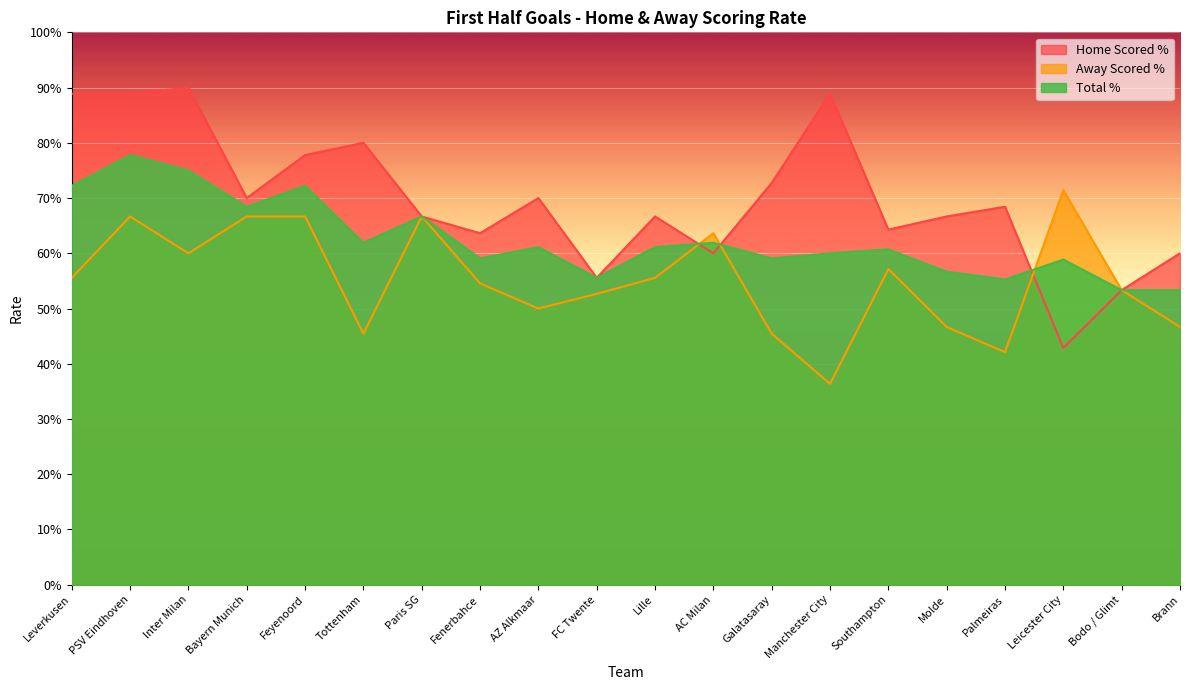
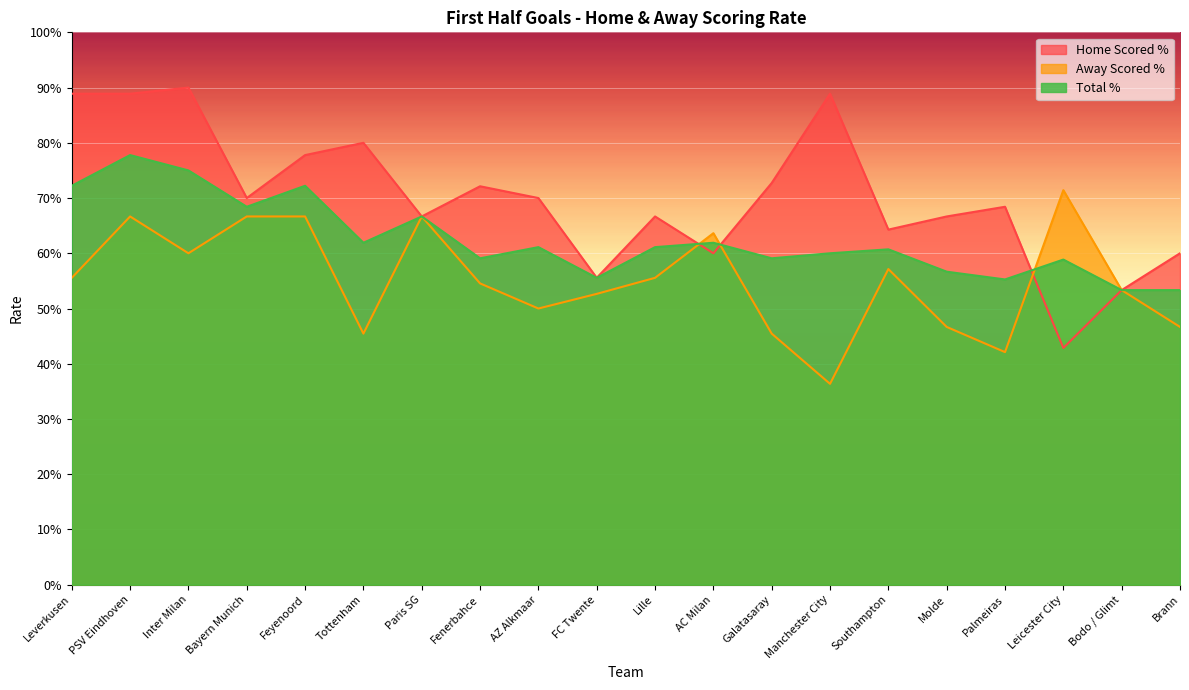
  {
    "Home Scored %": {
      "Leverkusen": "89%",
      "PSV Eindhoven": "89%",
      "Inter Milan": "90%",
      "Bayern Munich": "70%",
      "Feyenoord": "78%",
      "Tottenham": "80%",
-     "Fenerbahce": "64%",
+     "Fenerbahce": "72%",
      "AZ Alkmaar": "70%",
      "Lille": "67%",
      "AC Milan": "60%",
      "Galatasaray": "73%",
      "Manchester City": "89%",
      "Southampton": "64%",
      "Molde": "67%",
      "Palmeiras": "68%",
      "Leicester City": "43%",
      "Brann": "60%"
    },
    "Away Scored %": {
      "Leverkusen": "56%",
      "PSV Eindhoven": "67%",
      "Inter Milan": "60%",
      "Bayern Munich": "67%",
      "Feyenoord": "67%",
      "Tottenham": "45%",
      "Fenerbahce": "55%",
      "AZ Alkmaar": "50%",
      "FC Twente": "53%",
      "Lille": "56%",
      "AC Milan": "64%",
      "Galatasaray": "45%",
      "Manchester City": "36%",
      "Southampton": "57%",
      "Molde": "47%",
      "Palmeiras": "42%",
      "Leicester City": "71%",
      "Brann": "47%"
    },
    "Total %": {
      "Leverkusen": "72%",
      "PSV Eindhoven": "78%",
      "Inter Milan": "75%",
      "Bayern Munich": "68%",
      "Feyenoord": "72%",
      "Tottenham": "62%",
      "Fenerbahce": "59%",
      "AZ Alkmaar": "61%",
      "Lille": "61%",
      "AC Milan": "62%",
      "Galatasaray": "59%",
      "Manchester City": "60%",
      "Southampton": "61%",
      "Molde": "57%",
      "Palmeiras": "55%",
      "Leicester City": "59%",
      "Brann": "53%"
    }
  }
